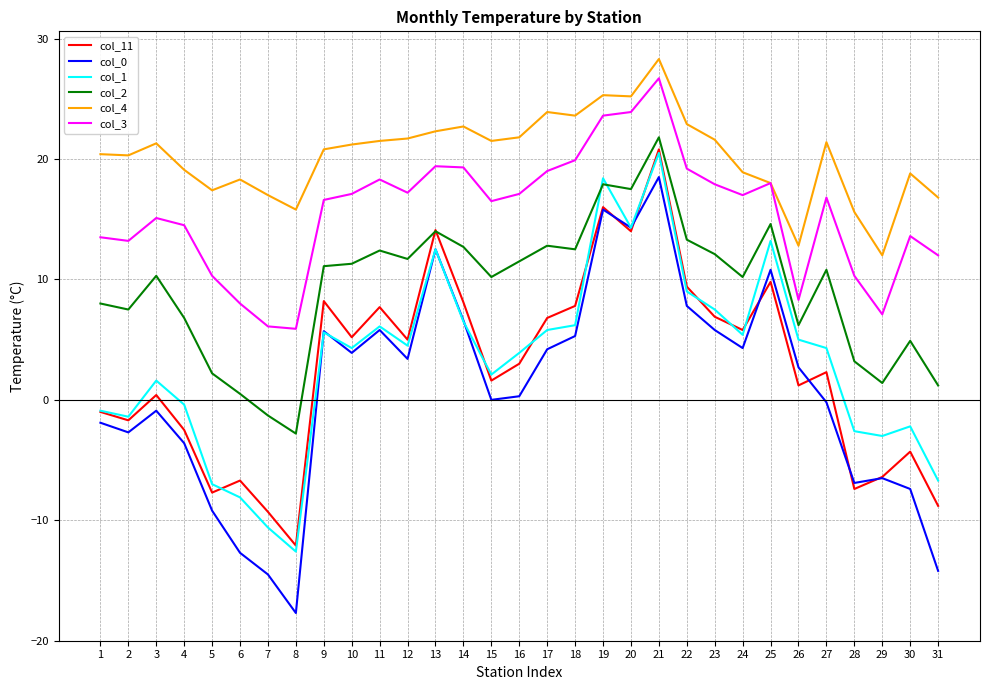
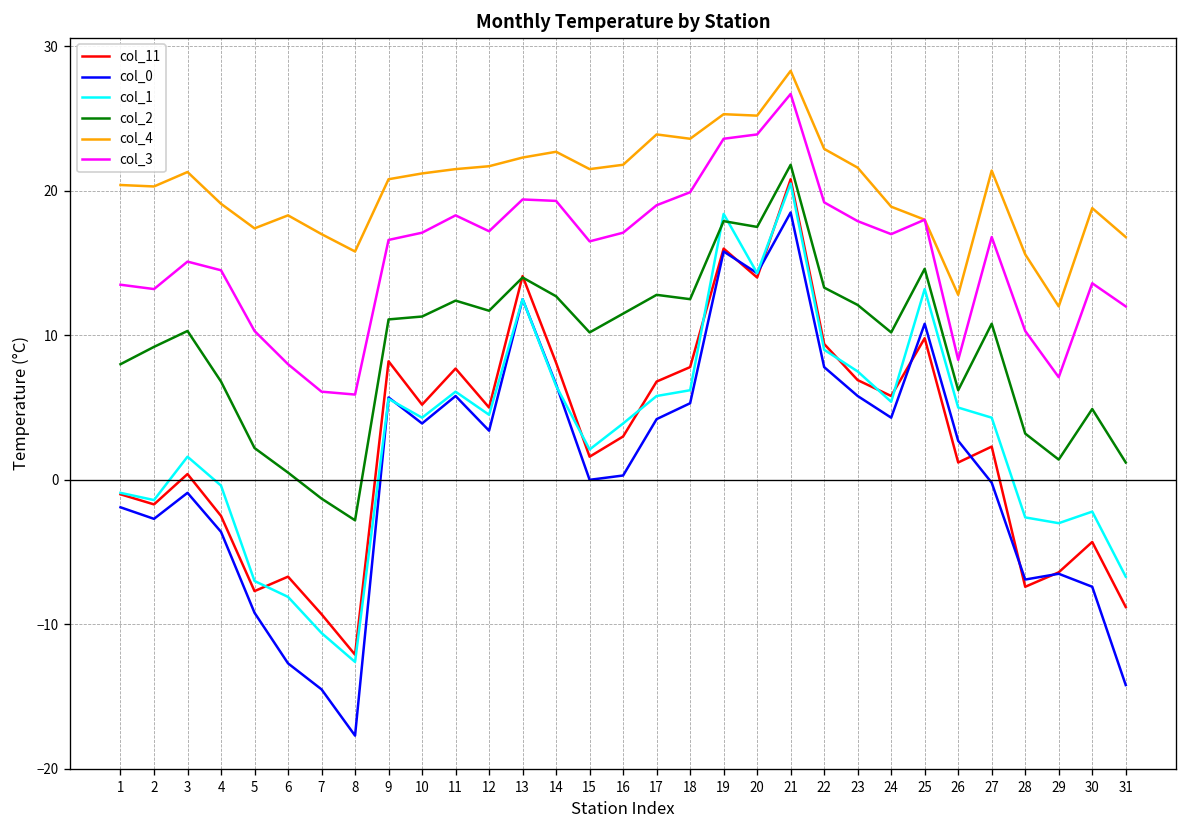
  {
    "col_11": {
      "2": -1.7,
      "3": 0.4,
      "4": -2.5,
      "5": -7.7,
      "6": -6.7,
      "7": -9.3,
      "8": -12.1,
      "9": 8.2,
      "10": 5.2,
      "11": 7.7,
      "12": 5.0,
      "14": 8.1,
      "15": 1.6,
      "16": 3.0,
      "17": 6.8,
      "18": 7.8,
      "20": 14.0,
      "21": 20.8,
      "22": 9.4,
      "23": 6.9,
      "24": 5.8,
      "25": 9.8,
      "26": 1.2,
      "27": 2.3,
      "28": -7.4,
      "30": -4.3,
      "31": -8.8
    },
    "col_0": {
      "1": -1.9,
      "2": -2.7,
      "3": -0.9,
      "4": -3.6,
      "5": -9.2,
      "6": -12.7,
      "7": -14.5,
      "8": -17.7,
      "10": 3.9,
      "11": 5.8,
      "12": 3.4,
      "15": 0.0,
      "16": 0.3,
      "17": 4.2,
      "18": 5.3,
      "21": 18.5,
      "22": 7.8,
      "23": 5.8,
      "24": 4.3,
      "25": 10.8,
      "26": 2.7,
      "27": -0.2,
      "28": -6.9,
      "30": -7.4,
      "31": -14.2
    },
    "col_1": {
      "2": -1.4,
      "3": 1.6,
      "4": -0.4,
      "5": -7.0,
      "6": -8.1,
      "7": -10.6,
      "8": -12.6,
      "10": 4.3,
      "11": 6.1,
      "12": 4.5,
      "15": 2.1,
      "16": 3.9,
      "17": 5.8,
      "18": 6.2,
      "19": 18.4,
      "21": 20.5,
      "22": 9.0,
      "23": 7.5,
      "24": 5.4,
      "25": 13.2,
      "26": 5.0,
      "27": 4.3,
      "28": -2.6,
      "29": -3.0,
      "30": -2.2,
      "31": -6.7
    },
    "col_2": {
      "1": 8.0,
-     "2": 7.5,
+     "2": 9.2,
      "3": 10.3,
      "4": 6.8,
      "5": 2.2,
      "6": 0.5,
      "7": -1.3,
      "8": -2.8,
      "9": 11.1,
      "10": 11.3,
      "11": 12.4,
      "12": 11.7,
      "14": 12.7,
      "15": 10.2,
      "16": 11.5,
      "17": 12.8,
      "18": 12.5,
      "19": 17.9,
      "20": 17.5,
      "21": 21.8,
      "22": 13.3,
      "23": 12.1,
      "24": 10.2,
      "25": 14.6,
      "26": 6.2,
      "27": 10.8,
      "28": 3.2,
      "29": 1.4,
      "30": 4.9,
      "31": 1.2
    },
    "col_4": {
      "1": 20.4,
      "2": 20.3,
      "3": 21.3,
      "4": 19.1,
      "5": 17.4,
      "6": 18.3,
      "7": 17.0,
      "8": 15.8,
      "9": 20.8,
      "10": 21.2,
      "11": 21.5,
      "12": 21.7,
      "13": 22.3,
      "14": 22.7,
      "15": 21.5,
      "16": 21.8,
      "17": 23.9,
      "18": 23.6,
      "19": 25.3,
      "20": 25.2,
      "21": 28.3,
      "22": 22.9,
      "23": 21.6,
      "24": 18.9,
      "26": 12.8,
      "27": 21.4,
      "28": 15.6,
      "29": 12.0,
      "30": 18.8,
      "31": 16.8
    },
    "col_3": {
      "1": 13.5,
      "2": 13.2,
      "3": 15.1,
      "4": 14.5,
      "5": 10.3,
      "6": 8.0,
      "7": 6.1,
      "8": 5.9,
      "9": 16.6,
      "10": 17.1,
      "11": 18.3,
      "12": 17.2,
      "13": 19.4,
      "14": 19.3,
      "15": 16.5,
      "16": 17.1,
      "17": 19.0,
      "18": 19.9,
      "19": 23.6,
      "20": 23.9,
      "21": 26.7,
      "22": 19.2,
      "23": 17.9,
      "24": 17.0,
      "26": 8.3,
      "27": 16.8,
      "28": 10.3,
      "29": 7.1,
      "30": 13.6,
      "31": 12.0
    }
  }
